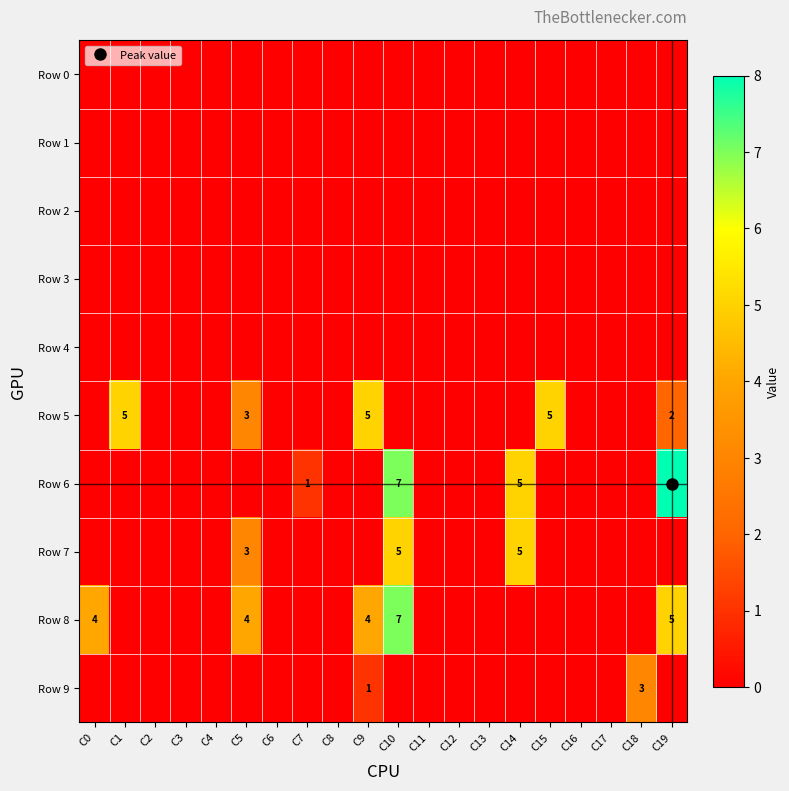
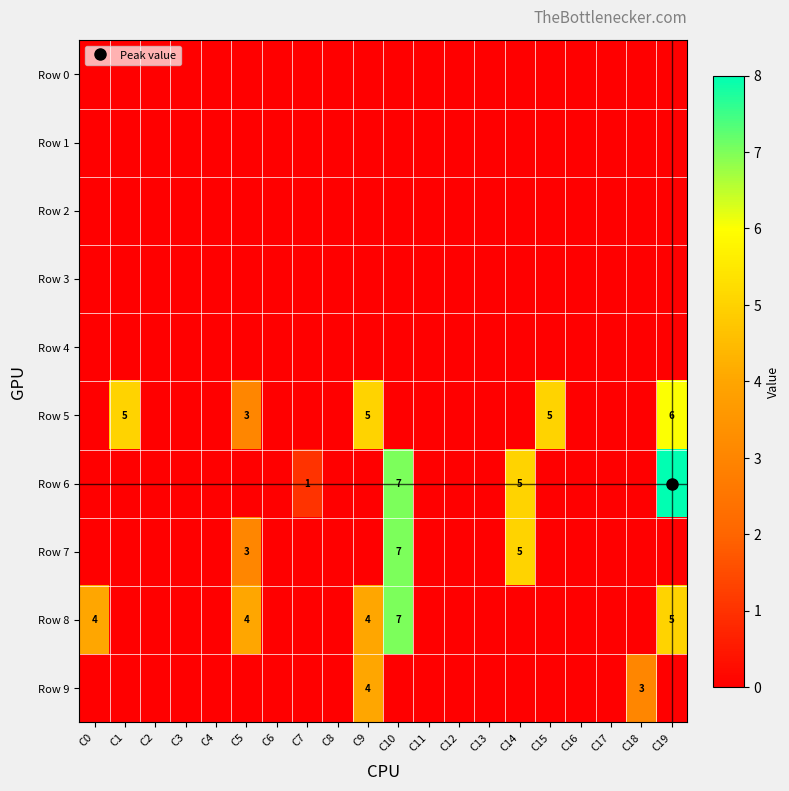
  {
    "Row 5": {
      "C1": 5,
      "C5": 3,
      "C9": 5,
      "C15": 5,
-     "C19": 2
+     "C19": 6
    },
    "Row 6": {
      "C7": 1,
      "C10": 7,
      "C14": 5
    },
    "Row 7": {
      "C5": 3,
-     "C10": 5,
+     "C10": 7,
      "C14": 5
    },
    "Row 8": {
      "C0": 4,
      "C5": 4,
      "C9": 4,
      "C10": 7,
      "C19": 5
    },
    "Row 9": {
-     "C9": 1,
+     "C9": 4,
      "C18": 3
    }
  }
